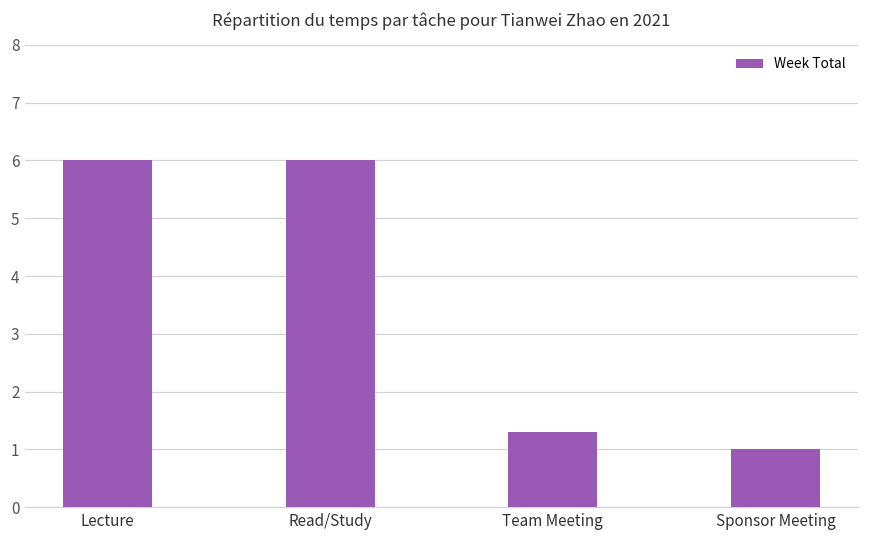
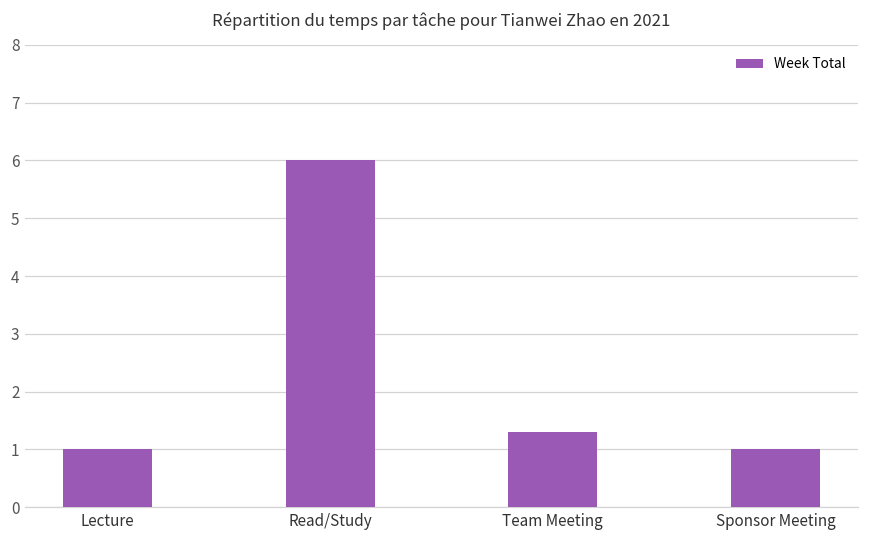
  {
-   "Lecture": 6,
+   "Lecture": 1,
    "Read/Study": 6,
    "Team Meeting": 1.3,
    "Sponsor Meeting": 1
  }
